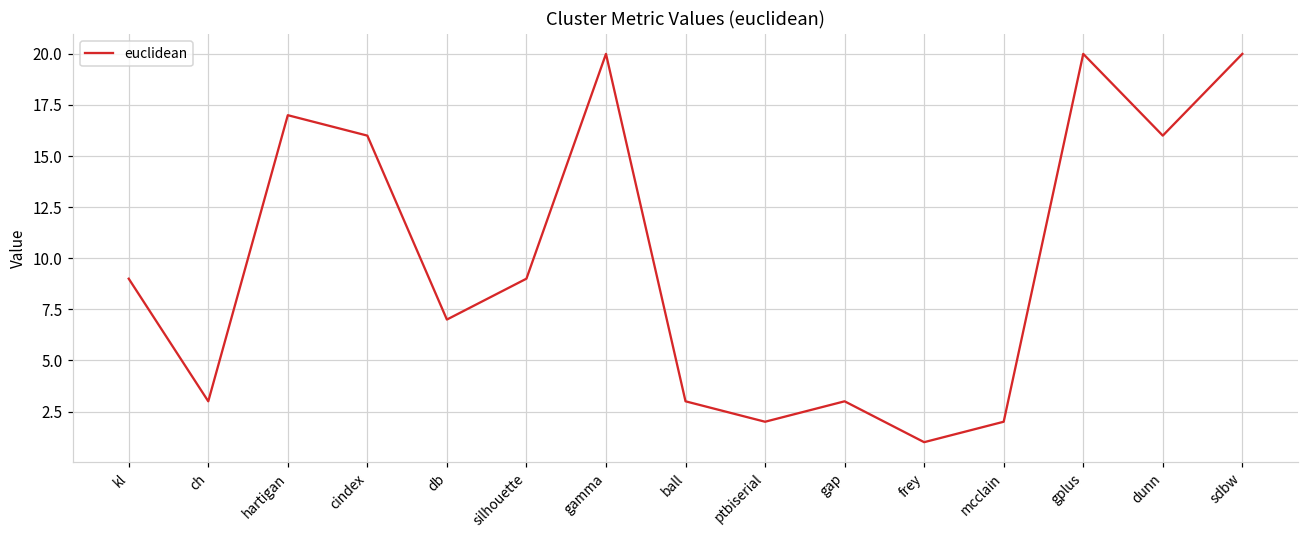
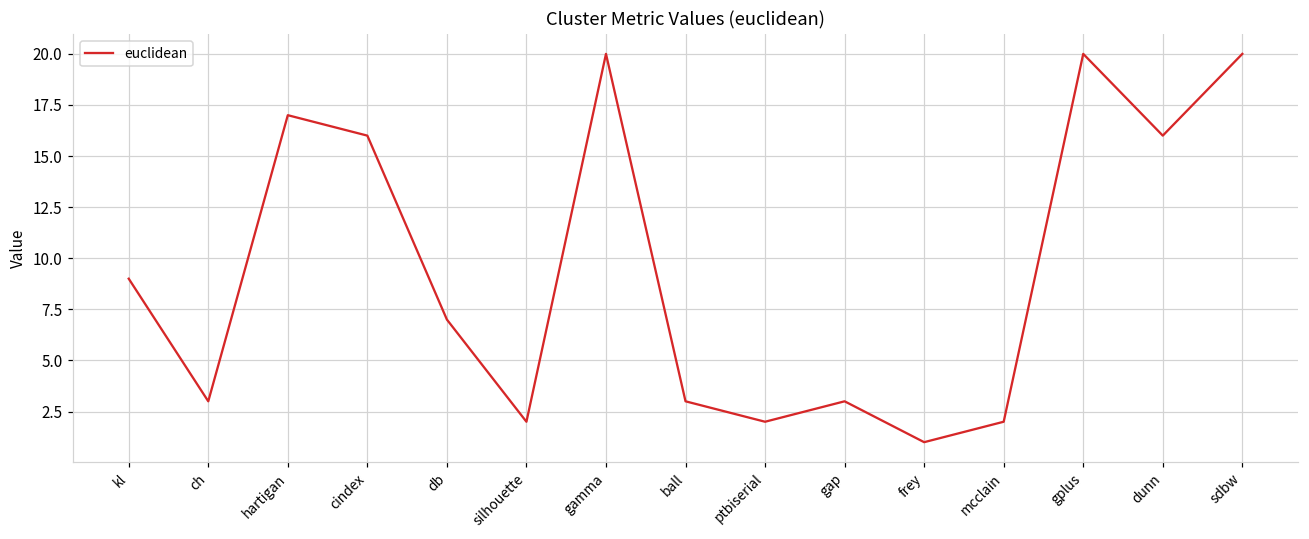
  {
    "kl": 9,
    "ch": 3,
    "hartigan": 17,
    "cindex": 16,
    "db": 7,
-   "silhouette": 9,
+   "silhouette": 2,
    "gamma": 20,
    "ball": 3,
    "ptbiserial": 2,
    "gap": 3,
    "frey": 1,
    "mcclain": 2,
    "gplus": 20,
    "dunn": 16,
    "sdbw": 20
  }
